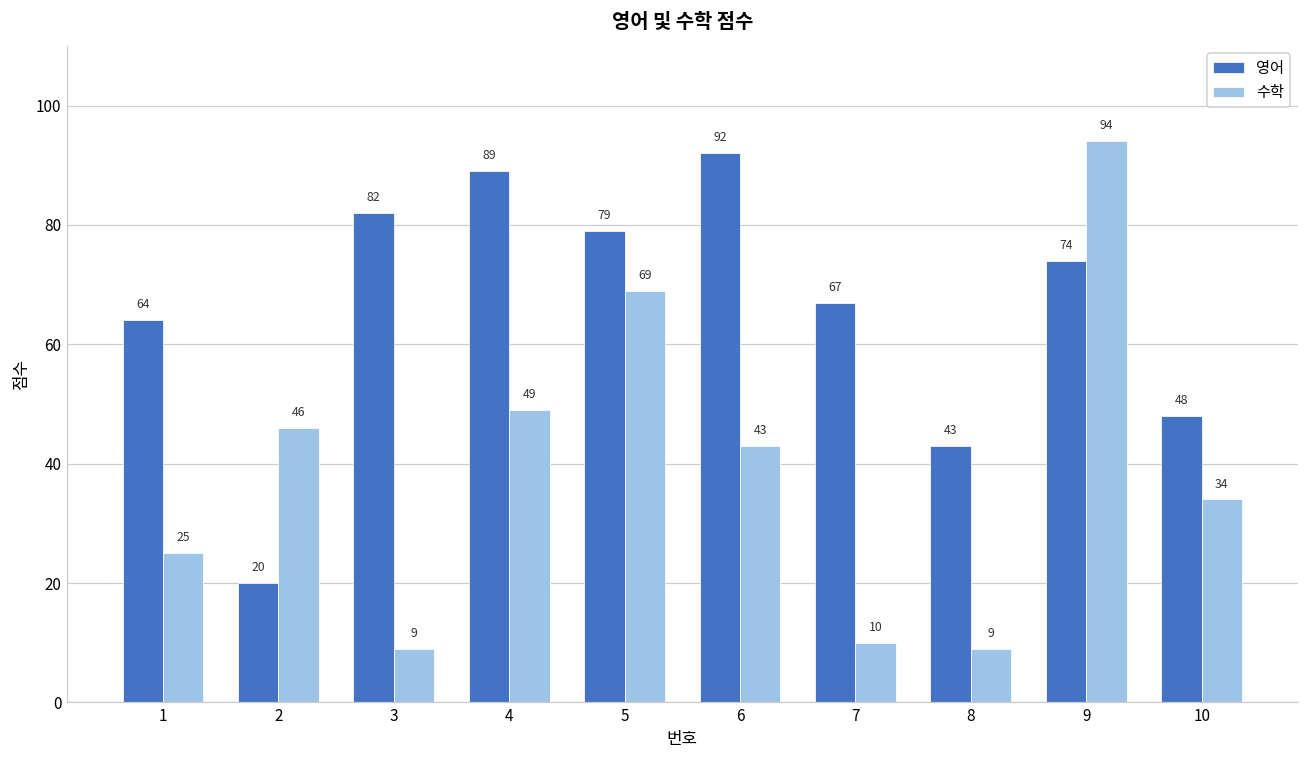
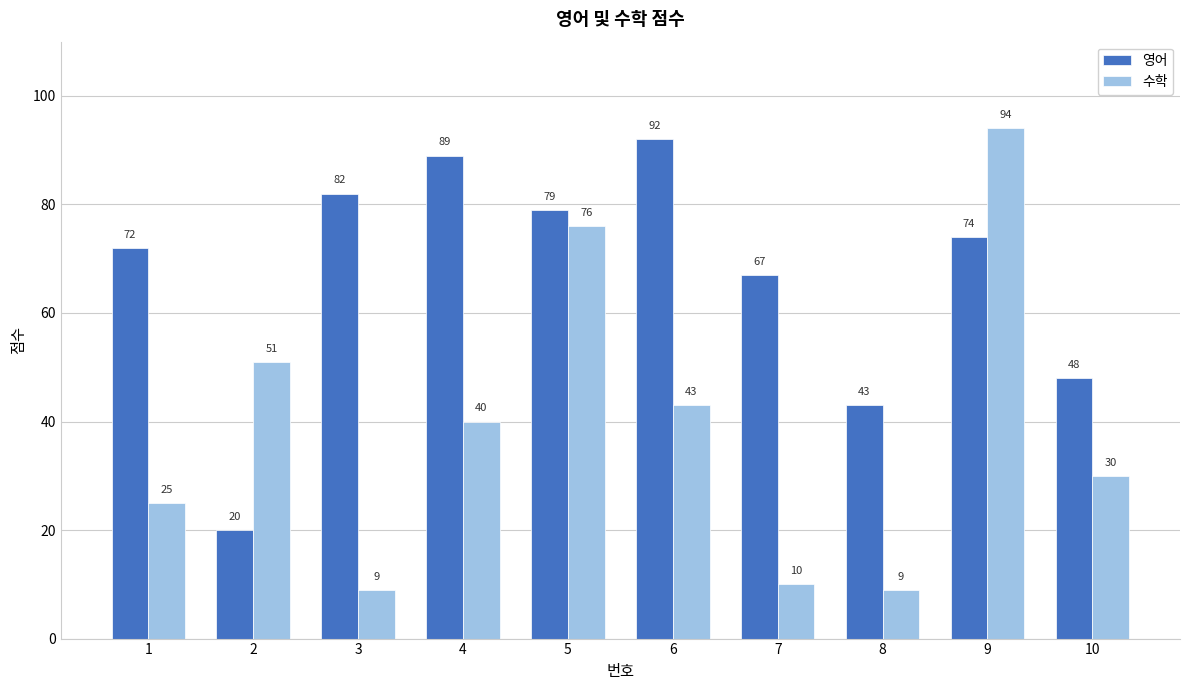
  {
    "영어": {
-     "1": 64,
+     "1": 72,
      "2": 20,
      "3": 82,
      "4": 89,
      "5": 79,
      "6": 92,
      "7": 67,
      "8": 43,
      "9": 74,
      "10": 48
    },
    "수학": {
      "1": 25,
-     "2": 46,
+     "2": 51,
      "3": 9,
-     "4": 49,
-     "5": 69,
+     "4": 40,
+     "5": 76,
      "6": 43,
      "7": 10,
      "8": 9,
      "9": 94,
-     "10": 34
+     "10": 30
    }
  }
